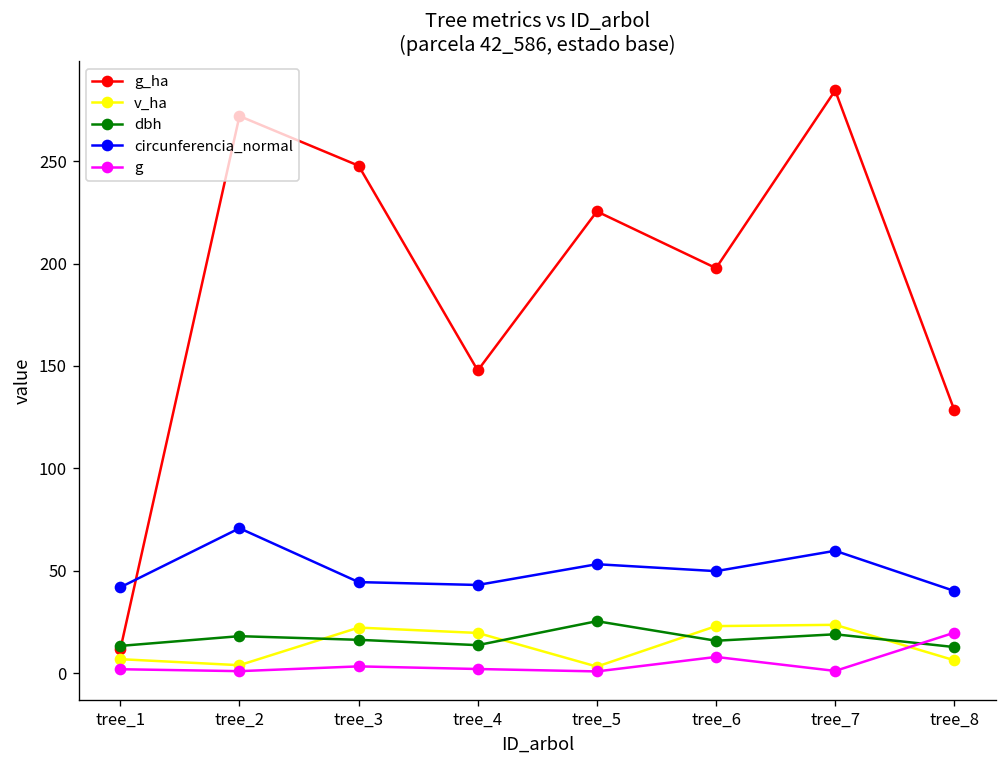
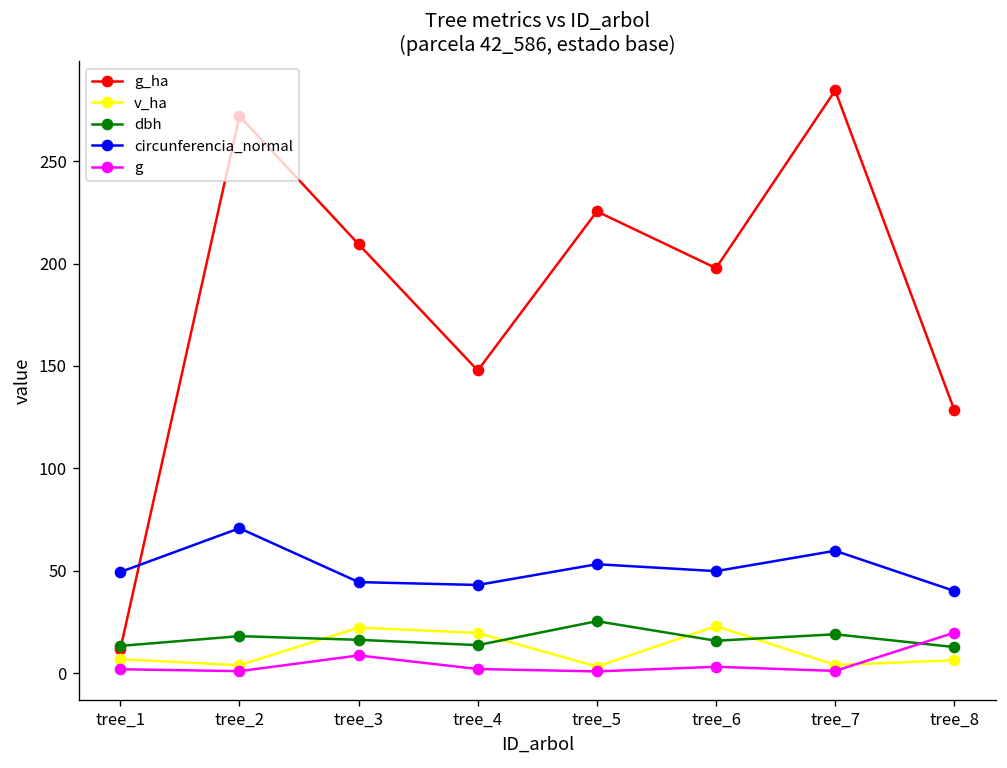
  {
    "g_ha": {
      "tree_1": 12,
-     "tree_3": 248,
+     "tree_3": 209,
      "tree_4": 148,
      "tree_5": 225,
      "tree_6": 198,
      "tree_7": 284,
      "tree_8": 128
    },
    "v_ha": {
      "tree_1": 7,
      "tree_2": 4,
      "tree_3": 22,
      "tree_4": 20,
      "tree_5": 3,
      "tree_6": 23,
-     "tree_7": 24,
+     "tree_7": 4,
      "tree_8": 6
    },
    "dbh": {
      "tree_1": 13,
      "tree_2": 18,
      "tree_3": 16,
      "tree_4": 14,
      "tree_5": 25,
      "tree_6": 16,
      "tree_7": 19,
      "tree_8": 13
    },
    "circunferencia_normal": {
-     "tree_1": 42,
+     "tree_1": 49,
      "tree_2": 71,
      "tree_3": 45,
      "tree_4": 43,
      "tree_5": 53,
      "tree_6": 50,
      "tree_7": 60,
      "tree_8": 40
    },
    "g": {
      "tree_1": 2,
      "tree_2": 1,
-     "tree_3": 3,
+     "tree_3": 9,
      "tree_4": 2,
      "tree_5": 1,
-     "tree_6": 8,
+     "tree_6": 3,
      "tree_7": 1,
      "tree_8": 20
    }
  }
